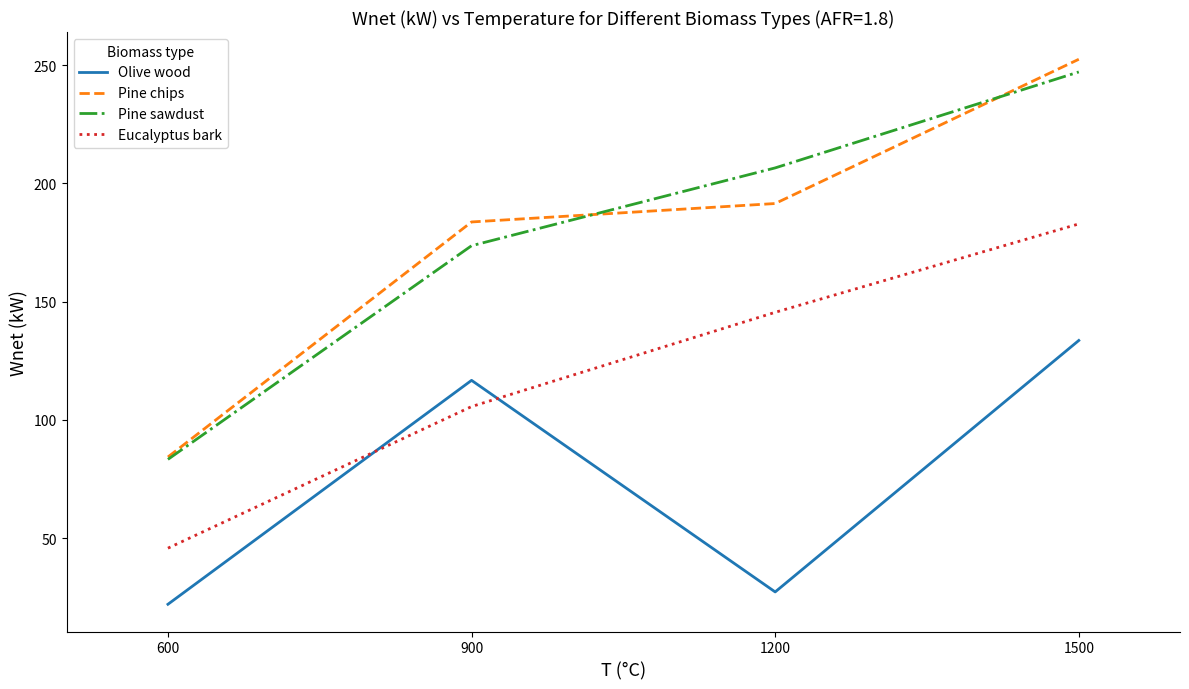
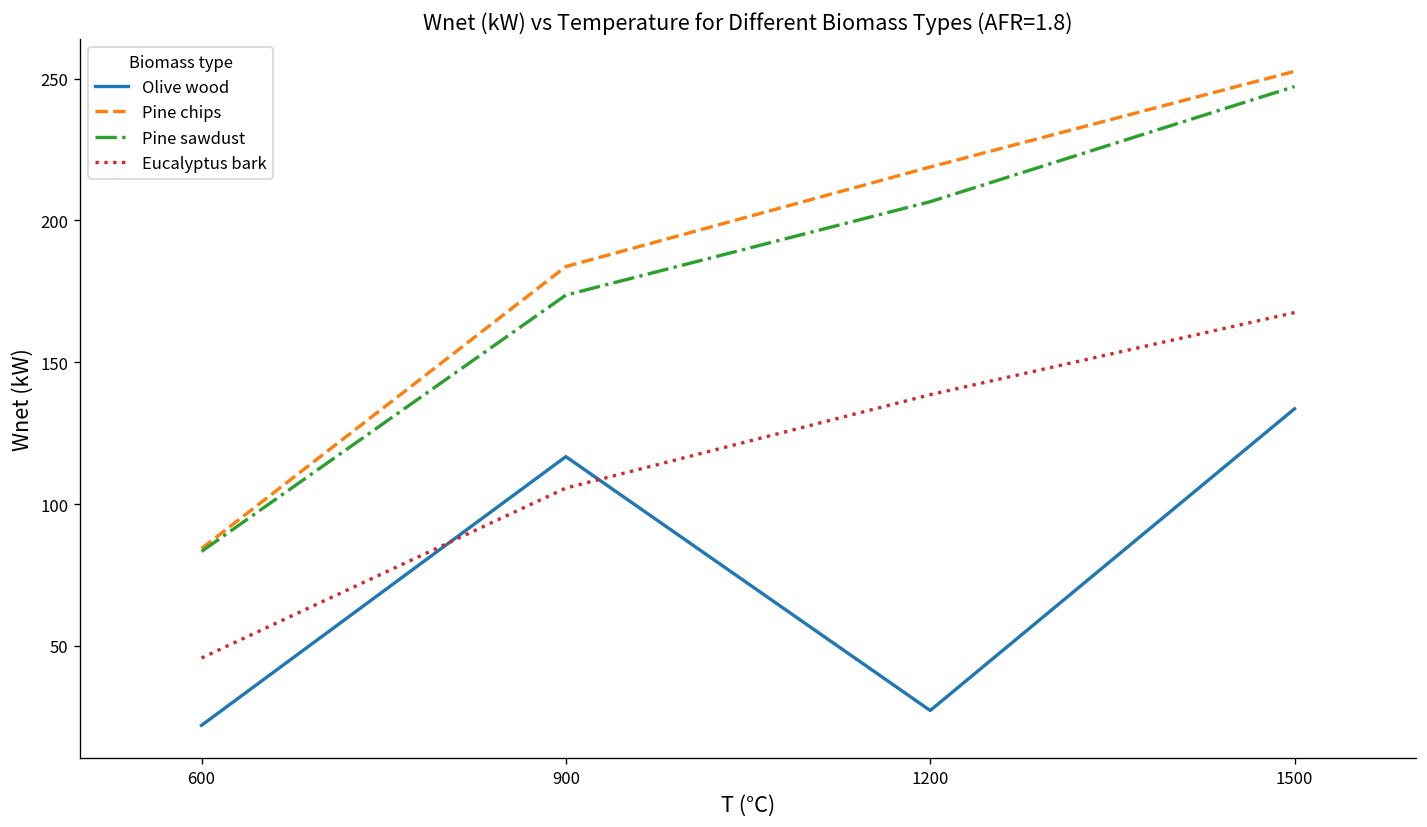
  {
    "Olive wood": {
      "600": 22,
      "900": 117,
      "1200": 27,
      "1500": 134
    },
    "Pine chips": {
      "900": 184,
-     "1200": 192,
+     "1200": 219,
      "1500": 253
    },
    "Pine sawdust": {
      "900": 174,
      "1200": 207,
      "1500": 247
    },
    "Eucalyptus bark": {
      "600": 46,
      "900": 106,
-     "1200": 146,
-     "1500": 183
+     "1200": 139,
+     "1500": 168
    }
  }
